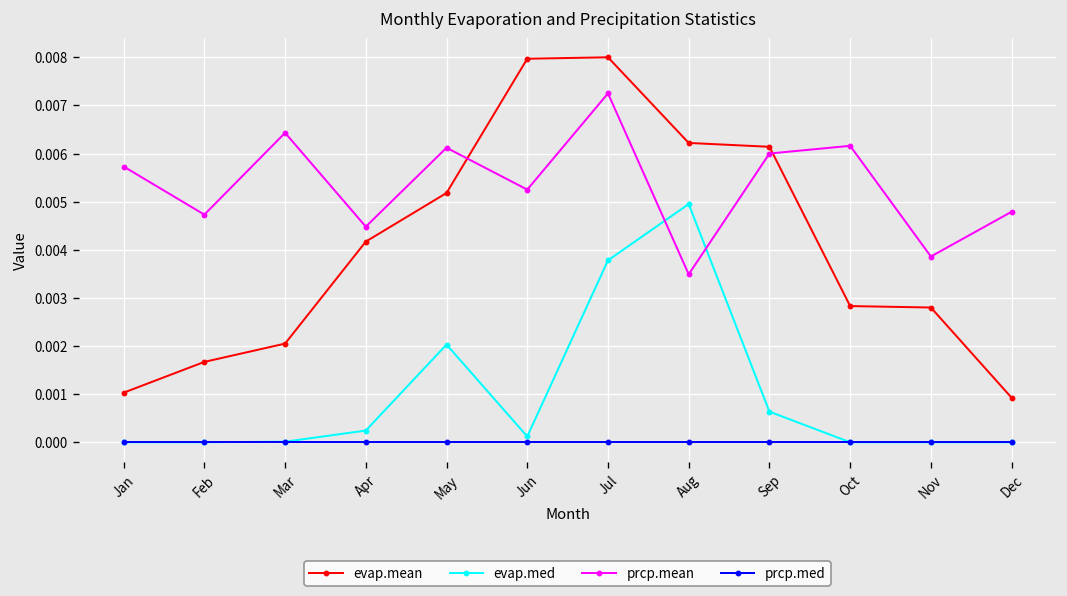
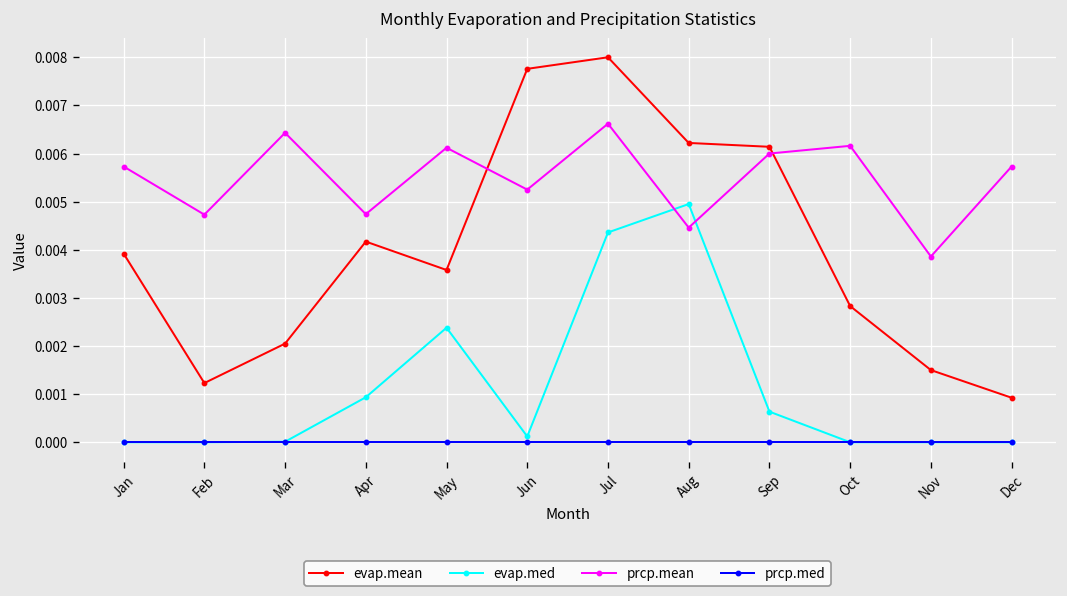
  {
    "evap.mean": {
-     "Jan": 0.0010,
-     "Feb": 0.0017,
+     "Jan": 0.0039,
+     "Feb": 0.0012,
      "Mar": 0.0021,
      "Apr": 0.0042,
-     "May": 0.0052,
-     "Jun": 0.0080,
+     "May": 0.0036,
+     "Jun": 0.0078,
      "Jul": 0.0080,
      "Aug": 0.0062,
      "Sep": 0.0061,
      "Oct": 0.0028,
-     "Nov": 0.0028,
+     "Nov": 0.0015,
      "Dec": 0.0009
    },
    "evap.med": {
-     "Apr": 0.0002,
-     "May": 0.0020,
+     "Apr": 0.0009,
+     "May": 0.0024,
      "Jun": 0.0001,
-     "Jul": 0.0038,
+     "Jul": 0.0044,
      "Aug": 0.0050,
      "Sep": 0.0006
    },
    "prcp.mean": {
      "Jan": 0.0057,
      "Feb": 0.0047,
      "Mar": 0.0064,
-     "Apr": 0.0045,
+     "Apr": 0.0047,
      "May": 0.0061,
      "Jun": 0.0053,
-     "Jul": 0.0073,
-     "Aug": 0.0035,
+     "Jul": 0.0066,
+     "Aug": 0.0045,
      "Sep": 0.0060,
      "Oct": 0.0062,
      "Nov": 0.0039,
-     "Dec": 0.0048
+     "Dec": 0.0057
    },
    "prcp.med": {
      "Apr": 0.0000,
      "May": 0.0000,
      "Jun": 0.0000,
      "Jul": 0.0000,
      "Aug": 0.0000,
      "Sep": 0.0000
    }
  }
